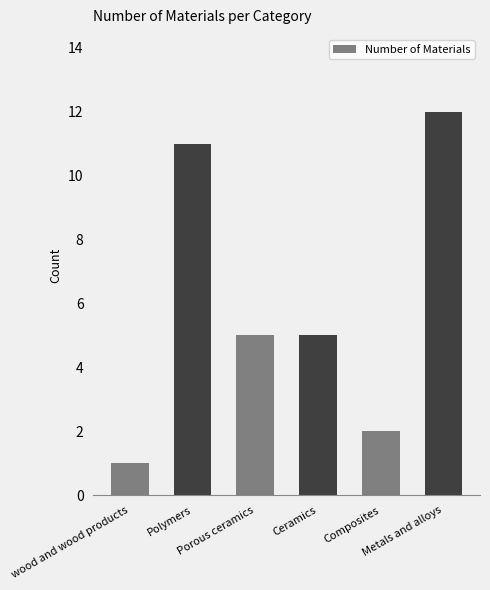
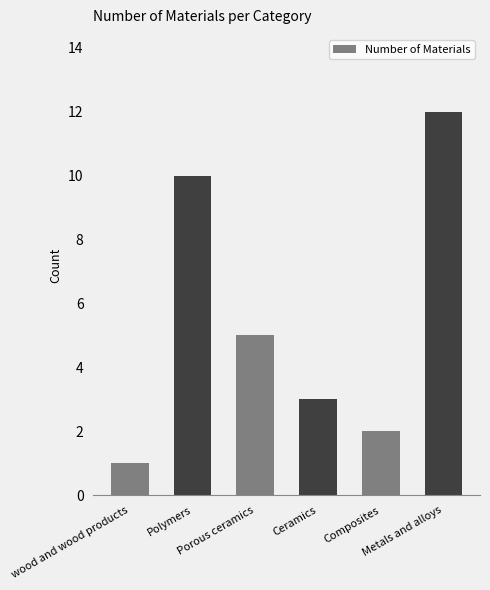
  {
    "wood and wood products": 1,
-   "Polymers": 11,
+   "Polymers": 10,
    "Porous ceramics": 5,
-   "Ceramics": 5,
+   "Ceramics": 3,
    "Composites": 2,
    "Metals and alloys": 12
  }
